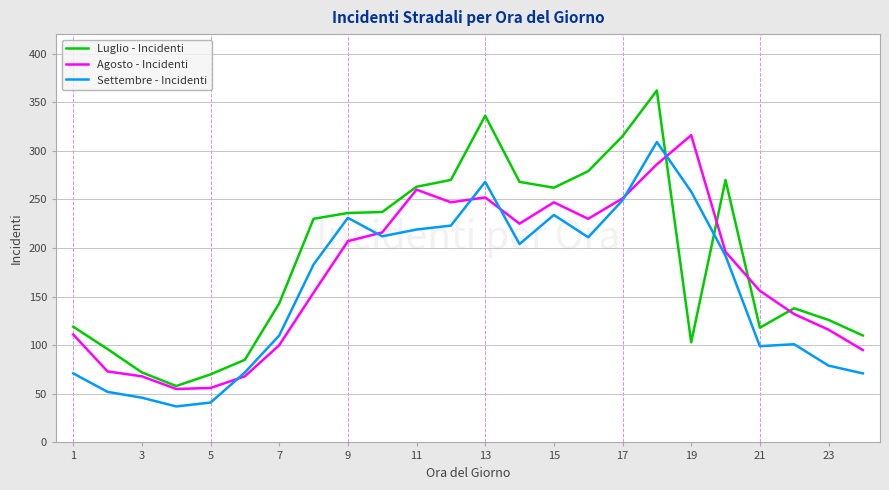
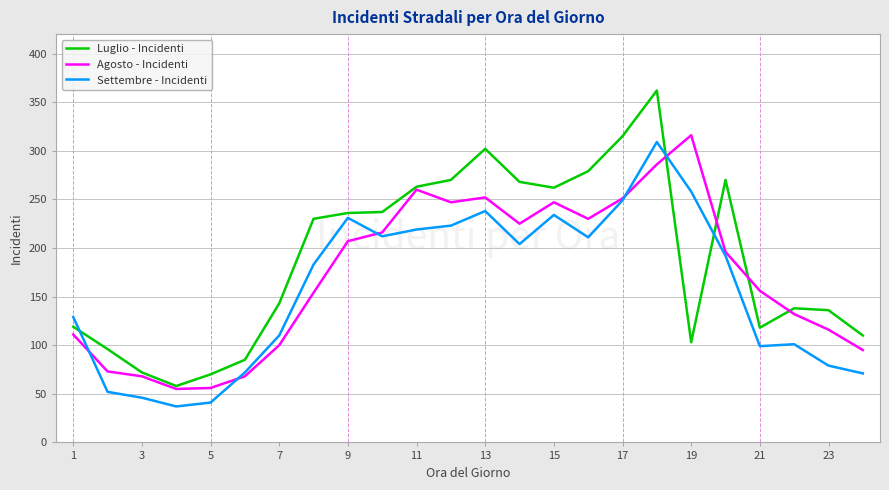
  {
    "Luglio - Incidenti": {
      "1": 120,
      "3": 70,
      "5": 70,
      "7": 140,
      "9": 240,
      "11": 260,
-     "13": 340,
+     "13": 300,
      "15": 260,
      "17": 320,
      "19": 100,
      "21": 120,
-     "23": 130
+     "23": 140
    },
    "Agosto - Incidenti": {
      "1": 110,
      "3": 70,
      "5": 60,
      "7": 100,
      "9": 210,
      "11": 260,
      "13": 250,
      "15": 250,
      "19": 320,
      "21": 160,
      "23": 120
    },
    "Settembre - Incidenti": {
-     "1": 70,
+     "1": 130,
      "3": 50,
      "5": 40,
      "7": 110,
      "9": 230,
      "11": 220,
-     "13": 270,
+     "13": 240,
      "15": 230,
      "19": 260,
      "21": 100,
      "23": 80
    }
  }
